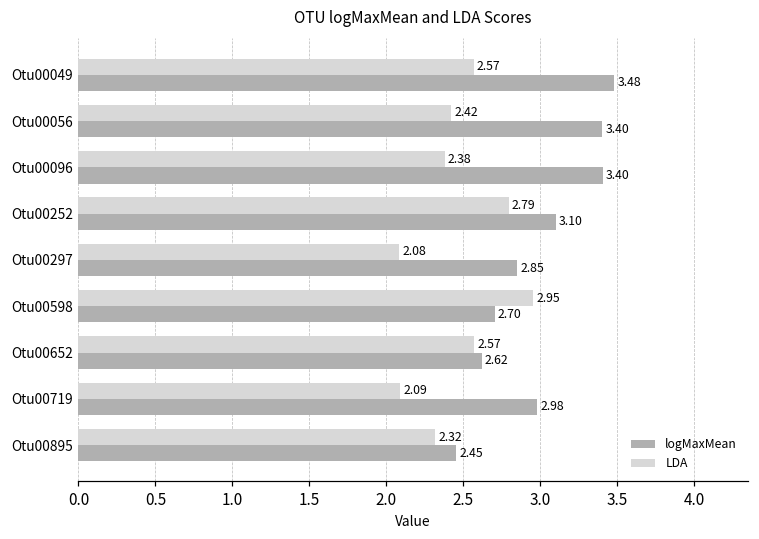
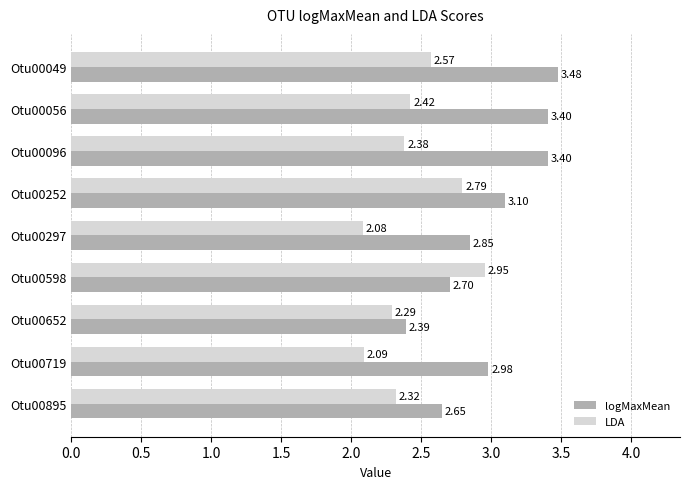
  {
    "logMaxMean": {
      "Otu00049": 3.48,
      "Otu00056": 3.40,
      "Otu00096": 3.40,
      "Otu00252": 3.10,
      "Otu00297": 2.85,
      "Otu00598": 2.70,
-     "Otu00652": 2.62,
+     "Otu00652": 2.39,
      "Otu00719": 2.98,
-     "Otu00895": 2.45
+     "Otu00895": 2.65
    },
    "LDA": {
      "Otu00049": 2.57,
      "Otu00056": 2.42,
      "Otu00096": 2.38,
      "Otu00252": 2.79,
      "Otu00297": 2.08,
      "Otu00598": 2.95,
-     "Otu00652": 2.57,
+     "Otu00652": 2.29,
      "Otu00719": 2.09,
      "Otu00895": 2.32
    }
  }
